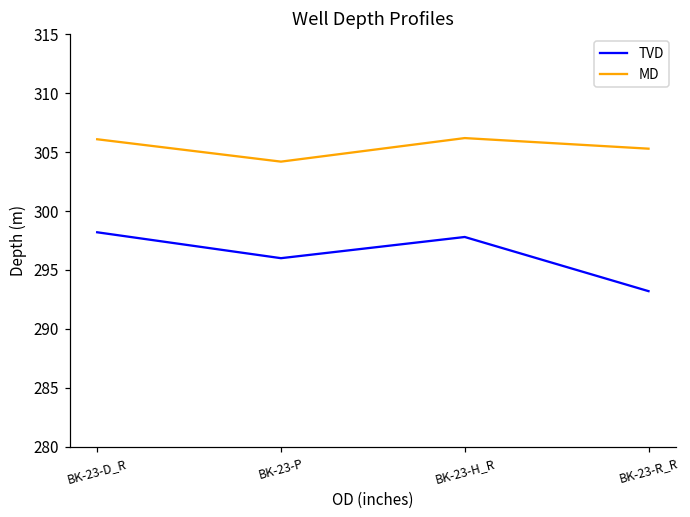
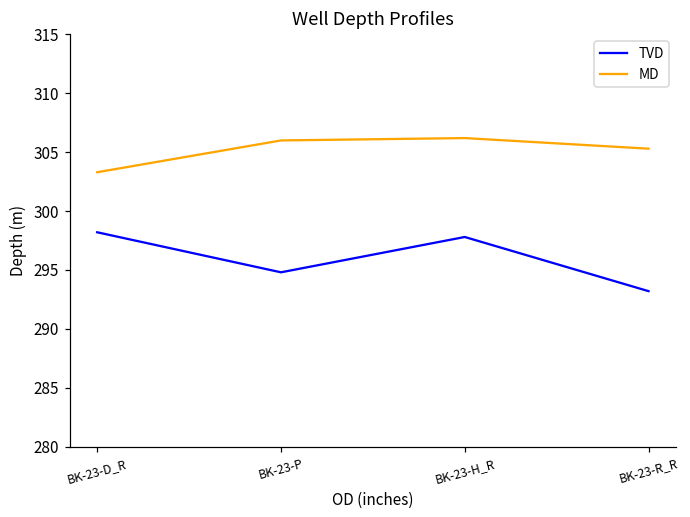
  {
    "TVD": {
      "BK-23-D_R": 298.2,
-     "BK-23-P": 296.0,
+     "BK-23-P": 294.8,
      "BK-23-H_R": 297.8,
      "BK-23-R_R": 293.2
    },
    "MD": {
-     "BK-23-D_R": 306.1,
-     "BK-23-P": 304.2,
+     "BK-23-D_R": 303.3,
+     "BK-23-P": 306.0,
      "BK-23-H_R": 306.2,
      "BK-23-R_R": 305.3
    }
  }
